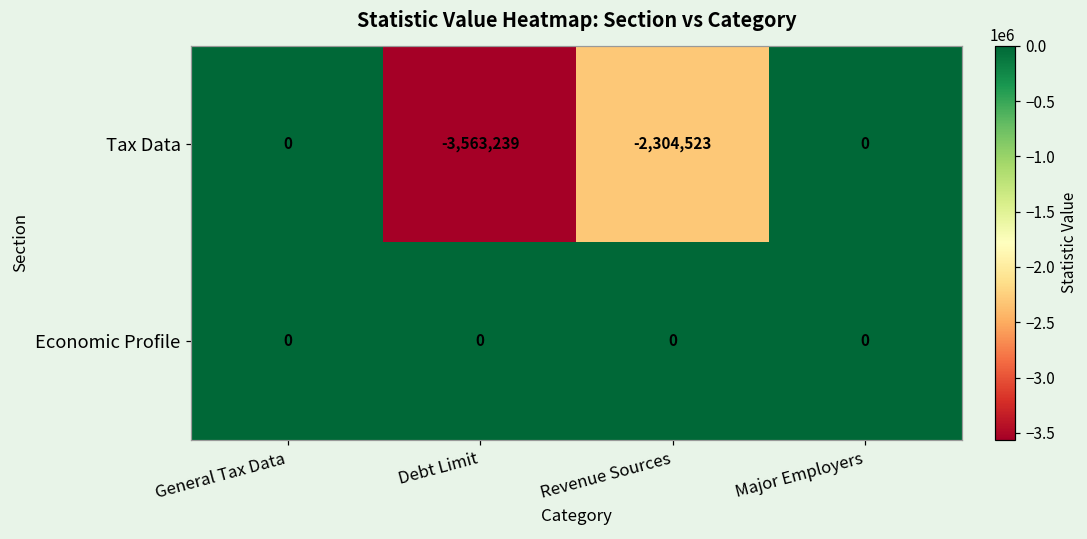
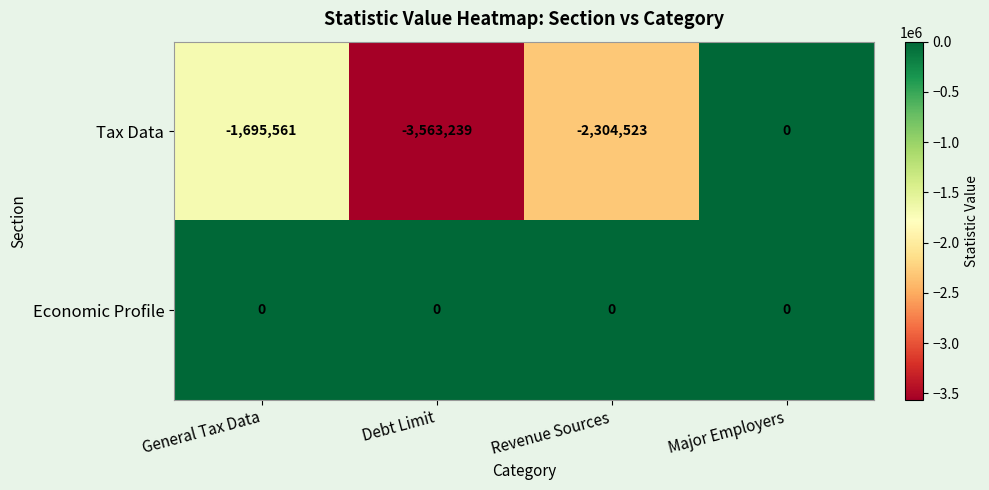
  {
    "Tax Data": {
-     "General Tax Data": "0",
+     "General Tax Data": "-1,695,561",
      "Debt Limit": "-3,563,239",
      "Revenue Sources": "-2,304,523",
      "Major Employers": "0"
    },
    "Economic Profile": {
      "General Tax Data": "0",
      "Debt Limit": "0",
      "Revenue Sources": "0",
      "Major Employers": "0"
    }
  }
